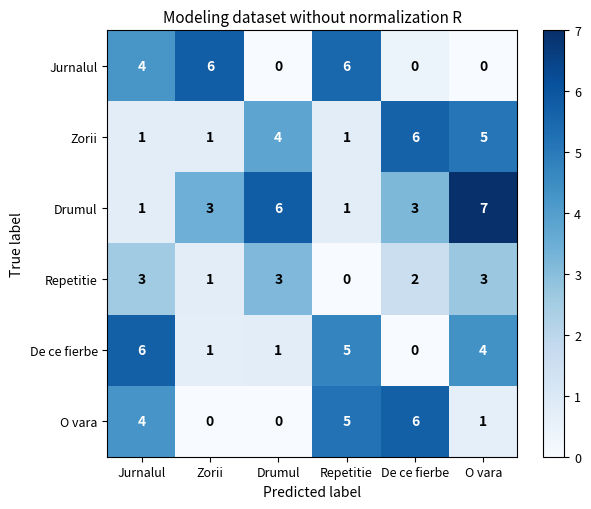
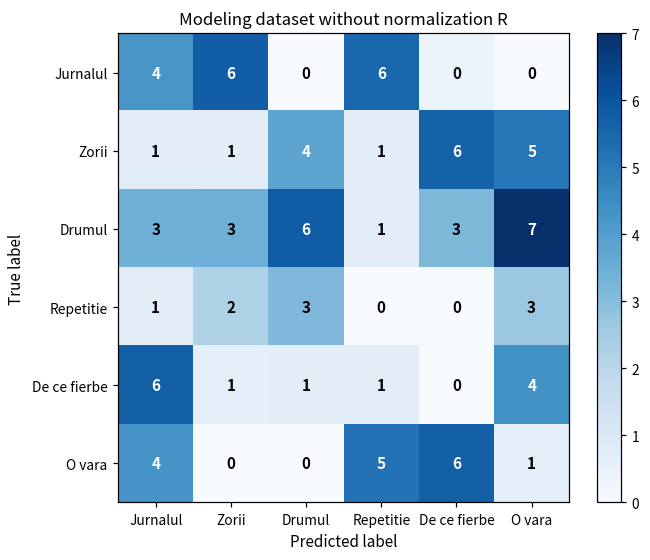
  {
    "Jurnalul": {
      "Jurnalul": 4,
      "Zorii": 6,
      "Drumul": 0,
      "Repetitie": 6,
      "De ce fierbe": 0,
      "O vara": 0
    },
    "Zorii": {
      "Jurnalul": 1,
      "Zorii": 1,
      "Drumul": 4,
      "Repetitie": 1,
      "De ce fierbe": 6,
      "O vara": 5
    },
    "Drumul": {
-     "Jurnalul": 1,
+     "Jurnalul": 3,
      "Zorii": 3,
      "Drumul": 6,
      "Repetitie": 1,
      "De ce fierbe": 3,
      "O vara": 7
    },
    "Repetitie": {
-     "Jurnalul": 3,
-     "Zorii": 1,
+     "Jurnalul": 1,
+     "Zorii": 2,
      "Drumul": 3,
      "Repetitie": 0,
-     "De ce fierbe": 2,
+     "De ce fierbe": 0,
      "O vara": 3
    },
    "De ce fierbe": {
      "Jurnalul": 6,
      "Zorii": 1,
      "Drumul": 1,
-     "Repetitie": 5,
+     "Repetitie": 1,
      "De ce fierbe": 0,
      "O vara": 4
    },
    "O vara": {
      "Jurnalul": 4,
      "Zorii": 0,
      "Drumul": 0,
      "Repetitie": 5,
      "De ce fierbe": 6,
      "O vara": 1
    }
  }
